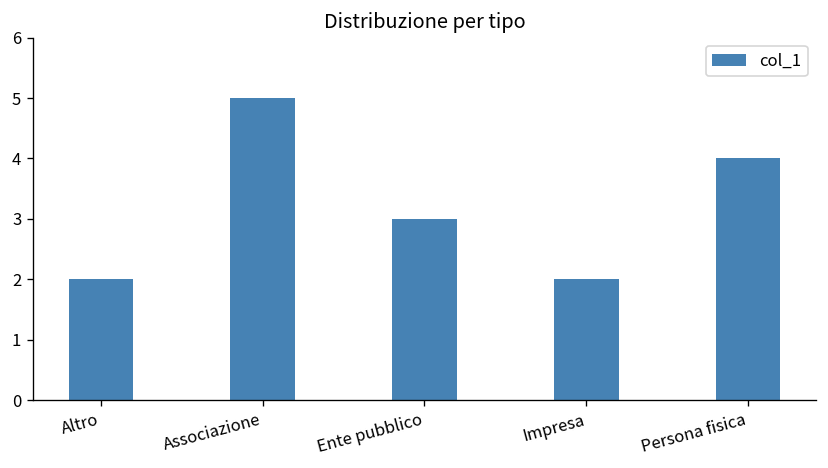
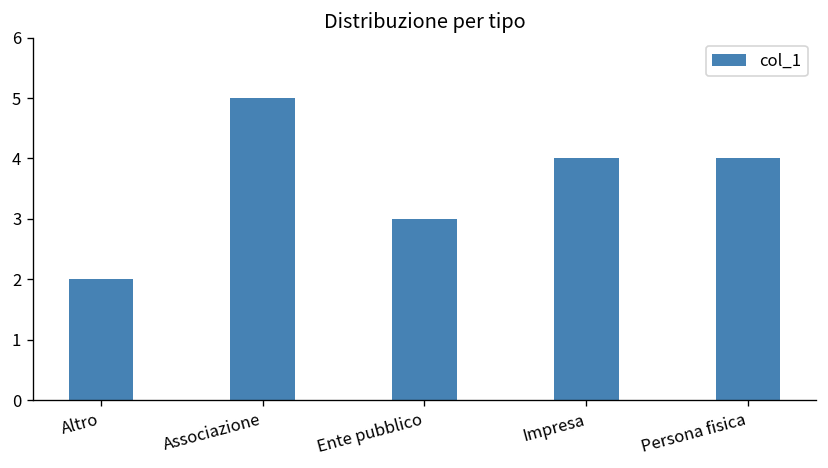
  {
    "Altro": 2,
    "Associazione": 5,
    "Ente pubblico": 3,
-   "Impresa": 2,
+   "Impresa": 4,
    "Persona fisica": 4
  }
